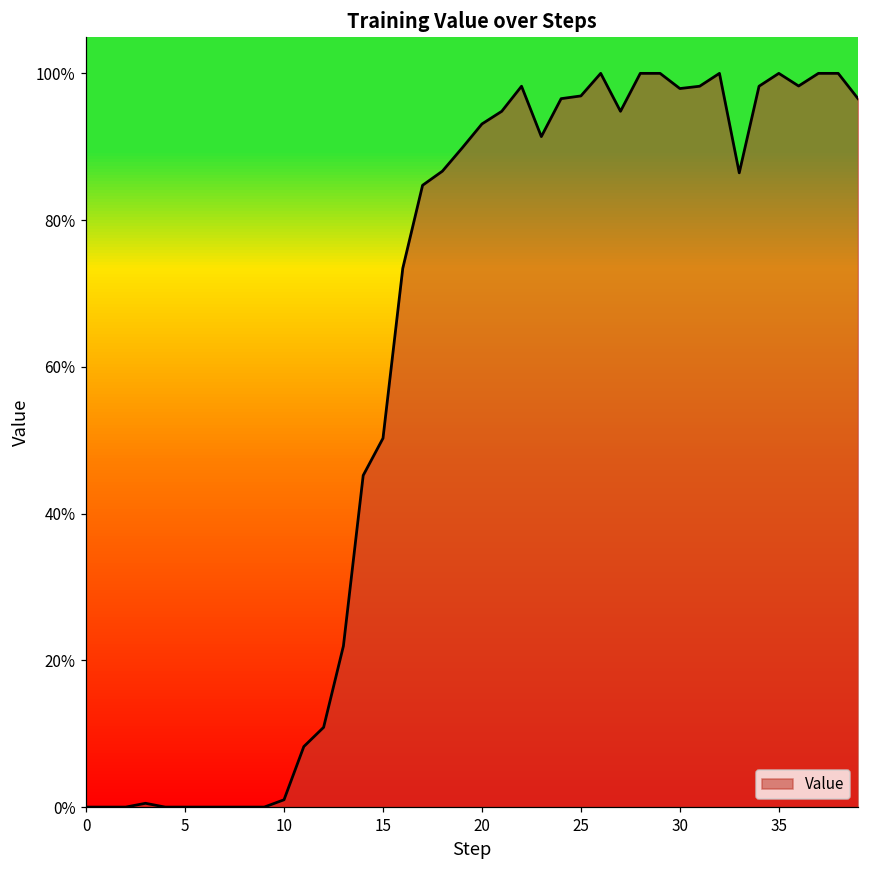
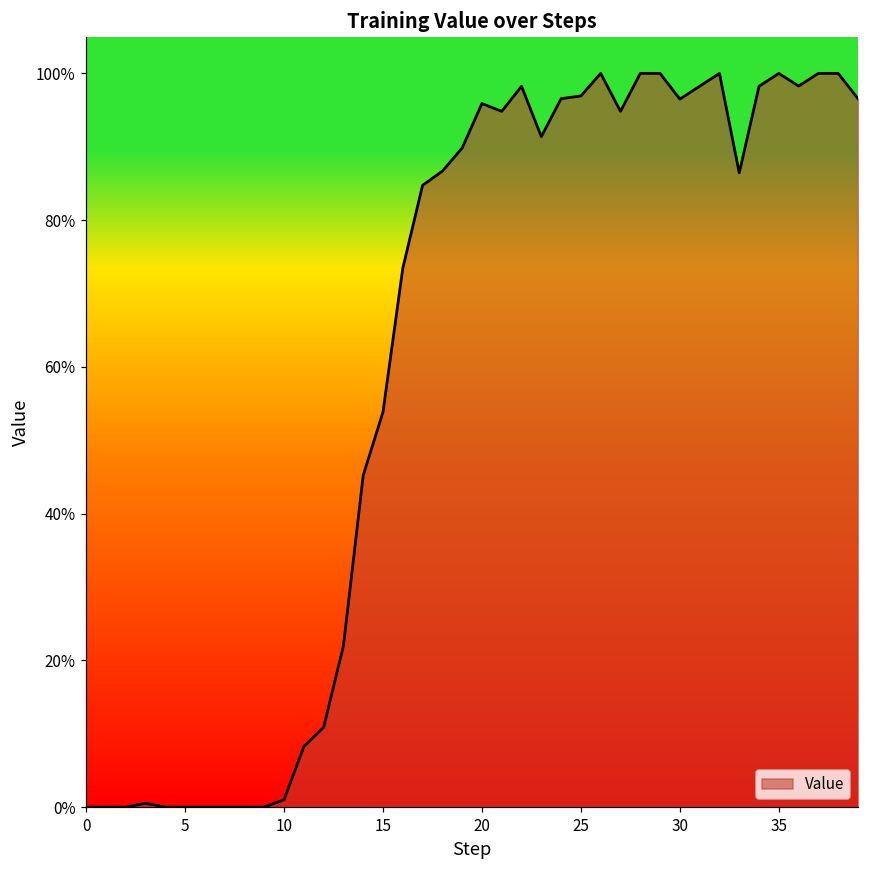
  {
    "0": "0%",
    "5": "0%",
    "10": "1%",
-   "15": "50%",
-   "20": "93%",
+   "15": "54%",
+   "20": "96%",
    "25": "97%",
-   "30": "98%",
+   "30": "96%",
    "35": "100%"
  }
